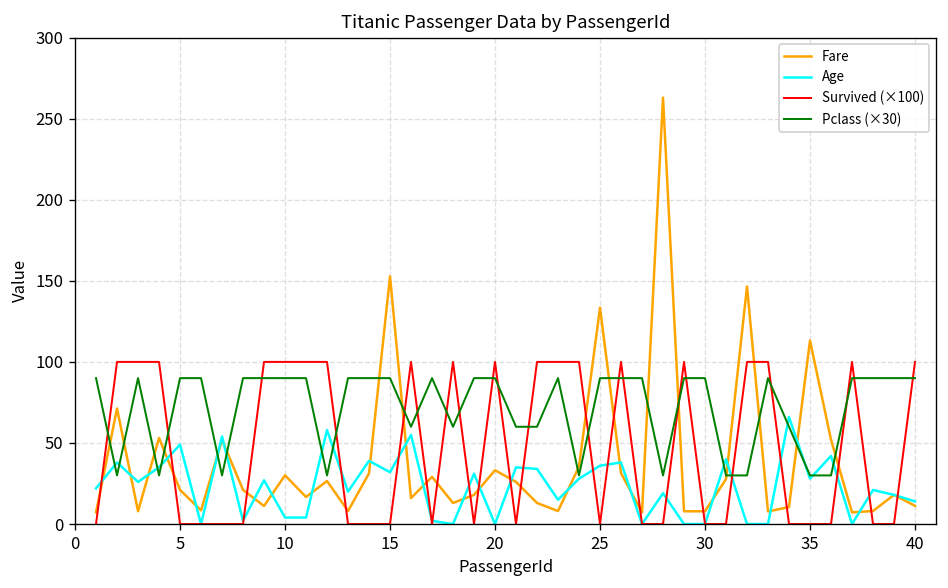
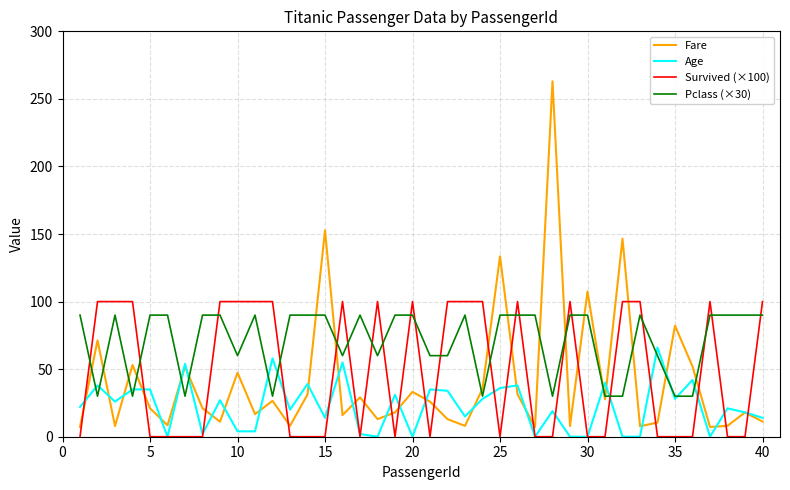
  {
    "Fare": {
      "5": 21,
-     "10": 30,
+     "10": 47,
      "15": 153,
      "20": 33,
      "25": 133,
-     "30": 8,
-     "35": 113,
+     "30": 107,
+     "35": 82,
      "40": 11
    },
    "Age": {
-     "5": 49,
+     "5": 35,
      "10": 4,
-     "15": 32,
+     "15": 14,
      "20": 0,
      "25": 36,
      "35": 28,
      "40": 14
    },
    "Survived (×100)": {
      "5": 0,
      "10": 100,
      "15": 0,
      "20": 100,
      "25": 0,
      "35": 0,
      "40": 100
    },
    "Pclass (×30)": {
      "5": 90,
-     "10": 90,
+     "10": 60,
      "15": 90,
      "20": 90,
      "25": 90,
      "30": 90,
      "35": 30,
      "40": 90
    }
  }
